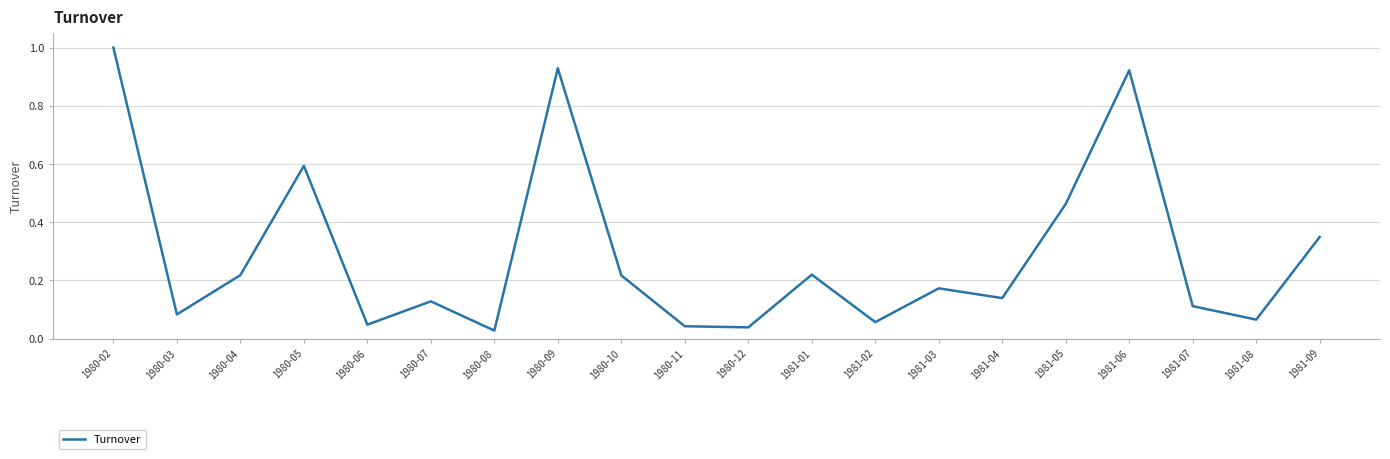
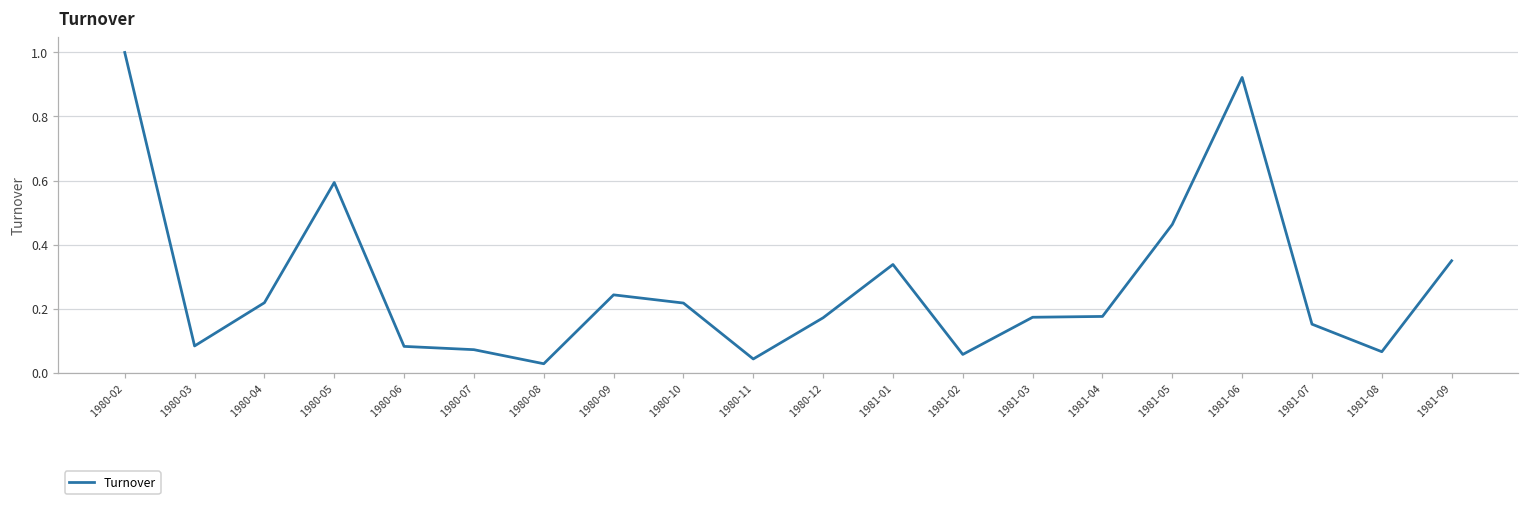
  {
    "1980-02": 1.00,
    "1980-03": 0.08,
    "1980-04": 0.22,
    "1980-05": 0.59,
-   "1980-06": 0.05,
-   "1980-07": 0.13,
+   "1980-06": 0.08,
+   "1980-07": 0.07,
    "1980-08": 0.03,
-   "1980-09": 0.93,
+   "1980-09": 0.24,
    "1980-10": 0.22,
    "1980-11": 0.04,
-   "1980-12": 0.04,
-   "1981-01": 0.22,
+   "1980-12": 0.17,
+   "1981-01": 0.34,
    "1981-02": 0.06,
    "1981-03": 0.17,
-   "1981-04": 0.14,
+   "1981-04": 0.18,
    "1981-05": 0.46,
    "1981-06": 0.92,
-   "1981-07": 0.11,
+   "1981-07": 0.15,
    "1981-08": 0.07,
    "1981-09": 0.35
  }
